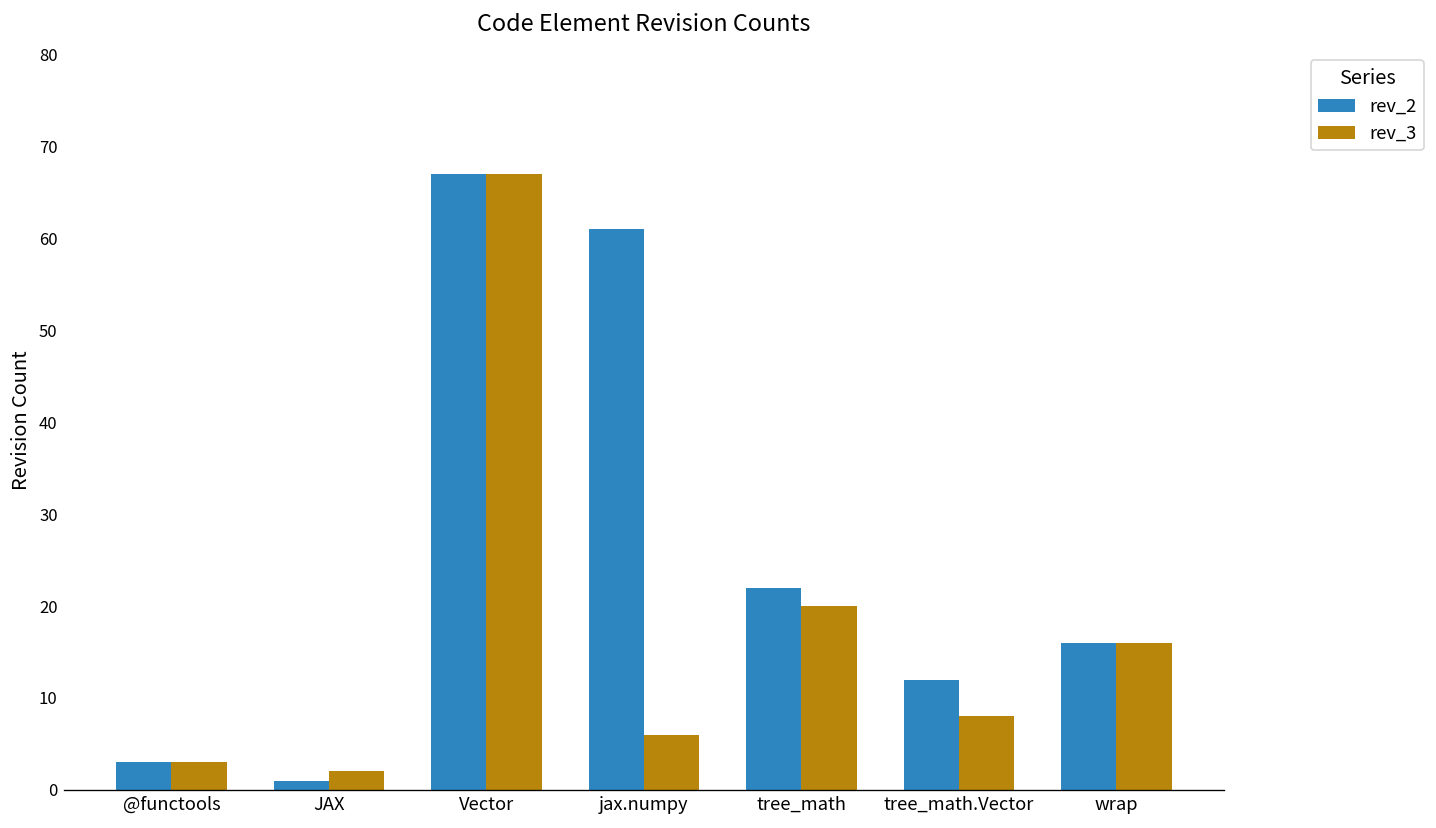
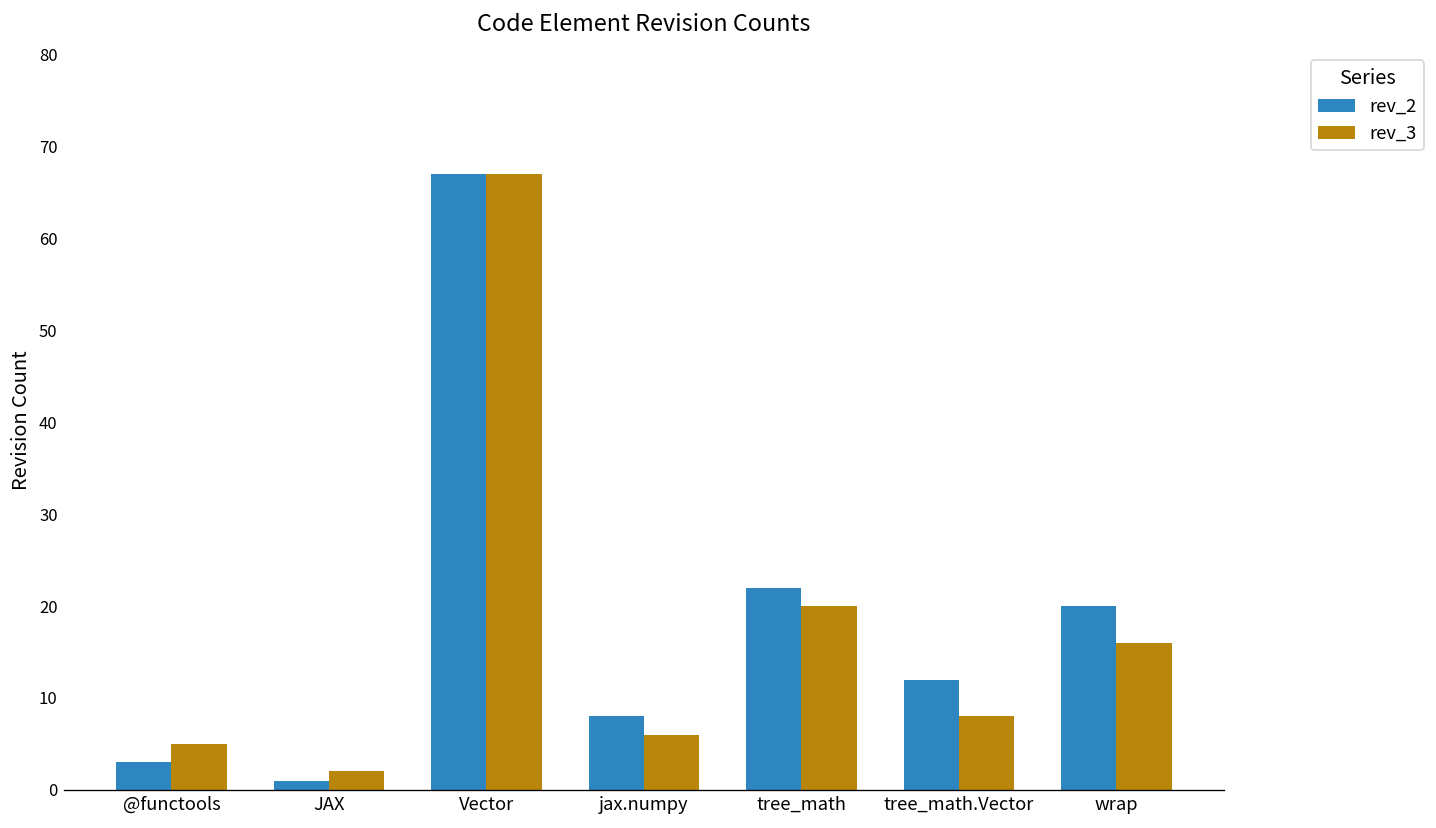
  {
    "rev_2": {
      "@functools": 3,
      "JAX": 1,
      "Vector": 67,
-     "jax.numpy": 61,
+     "jax.numpy": 8,
      "tree_math": 22,
      "tree_math.Vector": 12,
-     "wrap": 16
+     "wrap": 20
    },
    "rev_3": {
-     "@functools": 3,
+     "@functools": 5,
      "JAX": 2,
      "Vector": 67,
      "jax.numpy": 6,
      "tree_math": 20,
      "tree_math.Vector": 8,
      "wrap": 16
    }
  }
